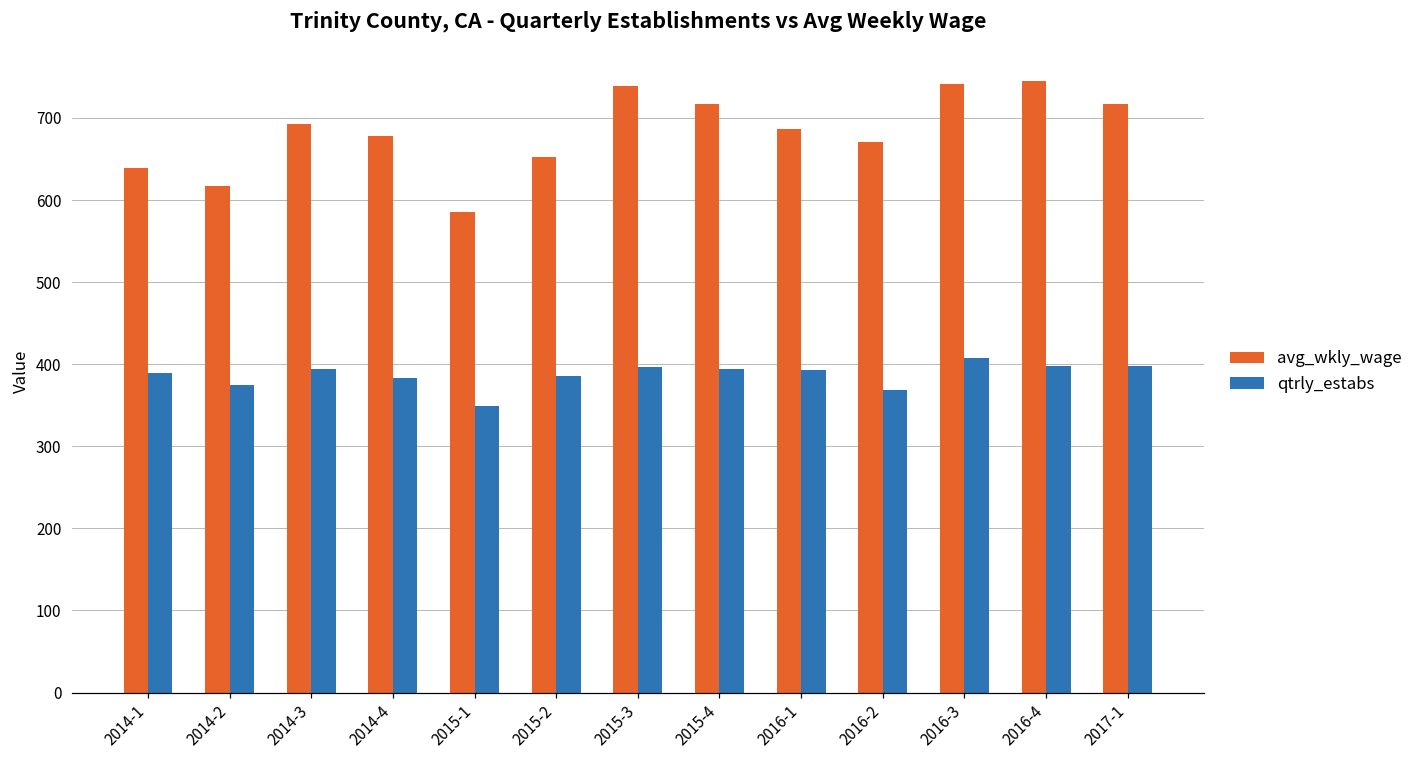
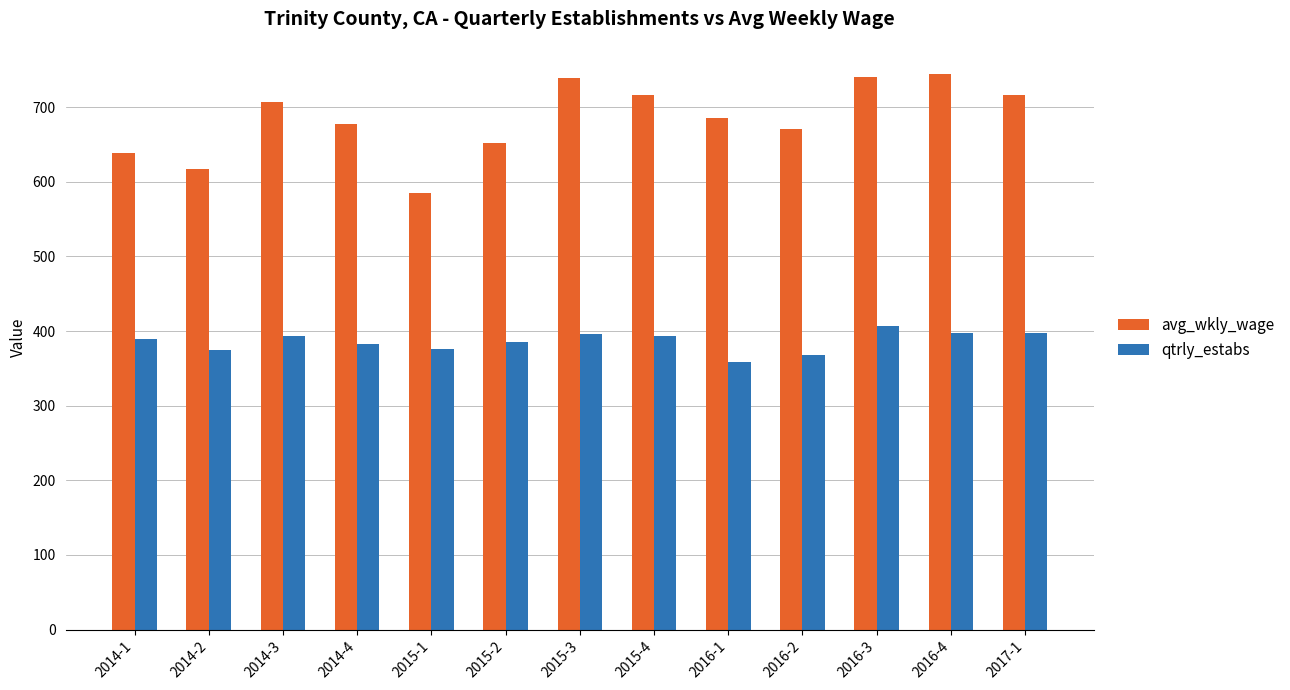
  {
    "avg_wkly_wage": {
      "2014-1": 640,
      "2014-2": 620,
-     "2014-3": 690,
+     "2014-3": 710,
      "2014-4": 680,
      "2015-1": 590,
      "2015-2": 650,
      "2015-3": 740,
      "2015-4": 720,
      "2016-1": 690,
      "2016-2": 670,
      "2016-3": 740,
      "2016-4": 750,
      "2017-1": 720
    },
    "qtrly_estabs": {
      "2014-1": 390,
      "2014-2": 380,
      "2014-3": 390,
      "2014-4": 380,
-     "2015-1": 350,
+     "2015-1": 380,
      "2015-2": 390,
      "2015-3": 400,
      "2015-4": 390,
-     "2016-1": 390,
+     "2016-1": 360,
      "2016-2": 370,
      "2016-3": 410,
      "2016-4": 400,
      "2017-1": 400
    }
  }
